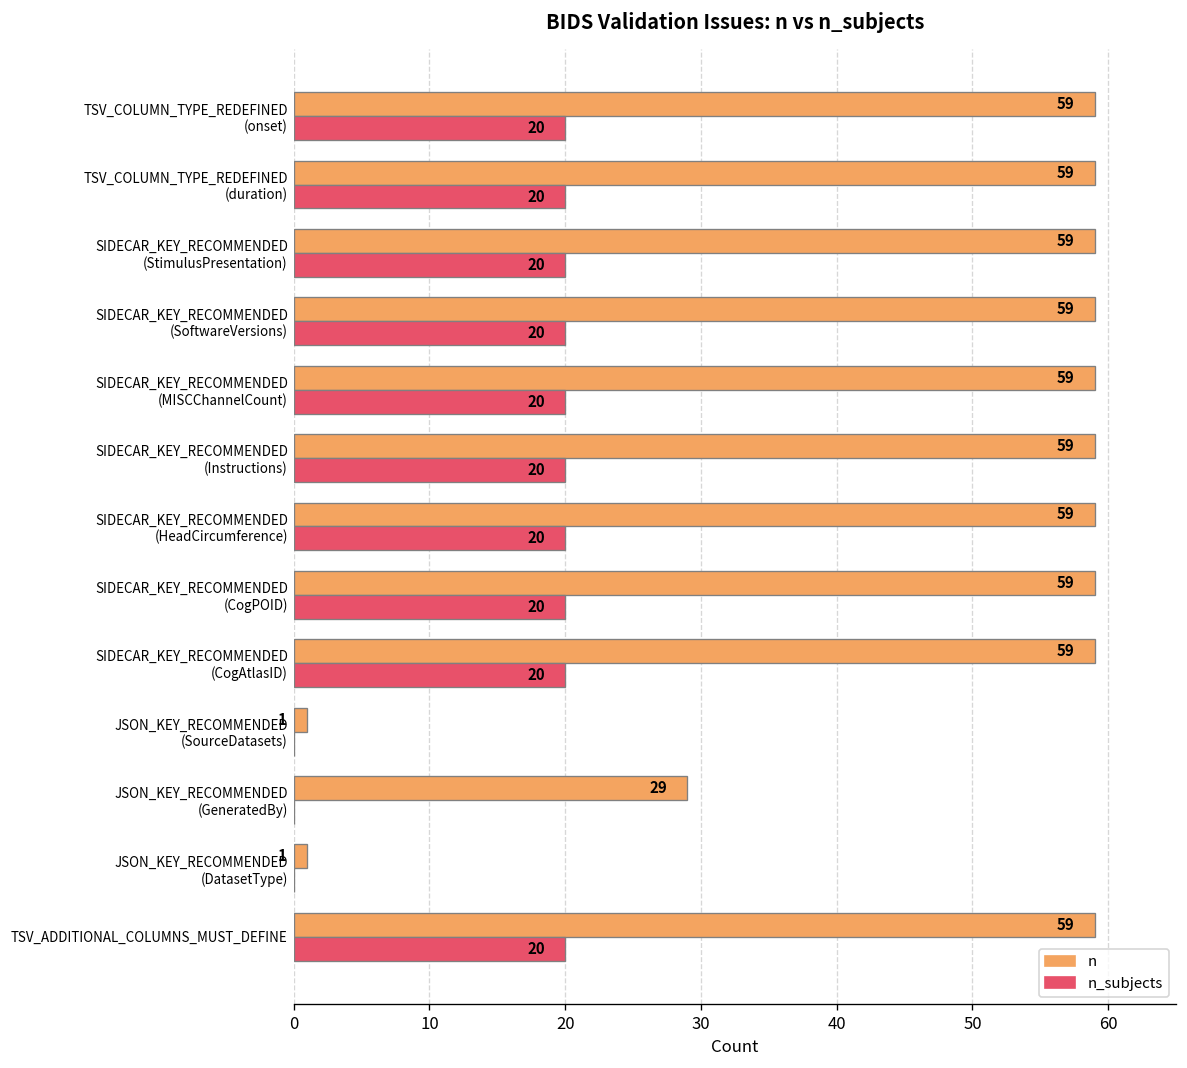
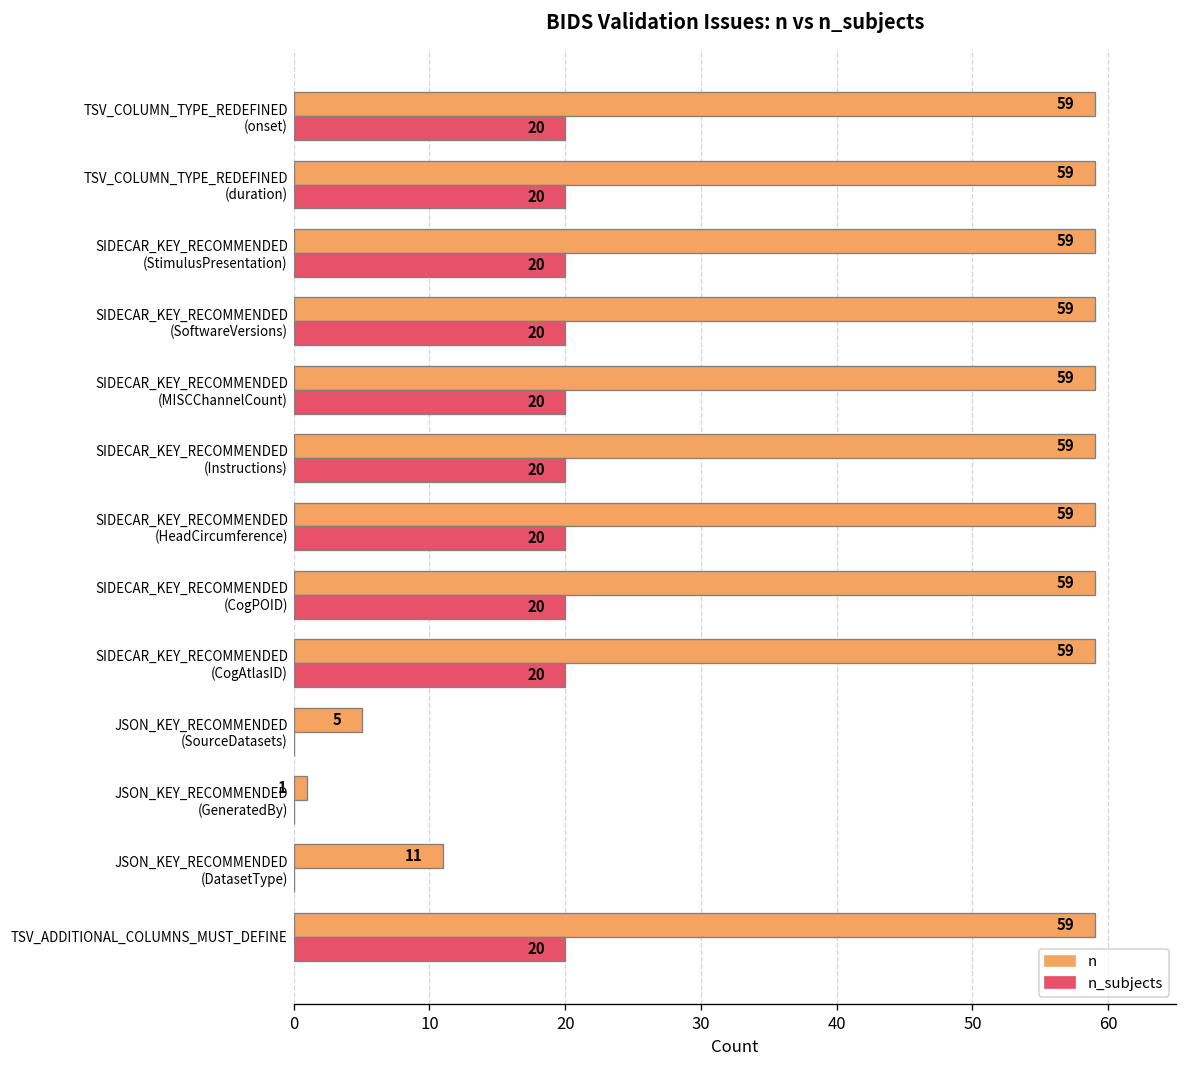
  {
    "n": {
      "TSV_COLUMN_TYPE_REDEFINED (onset)": 59,
      "TSV_COLUMN_TYPE_REDEFINED (duration)": 59,
      "SIDECAR_KEY_RECOMMENDED (StimulusPresentation)": 59,
      "SIDECAR_KEY_RECOMMENDED (SoftwareVersions)": 59,
      "SIDECAR_KEY_RECOMMENDED (MISCChannelCount)": 59,
      "SIDECAR_KEY_RECOMMENDED (Instructions)": 59,
      "SIDECAR_KEY_RECOMMENDED (HeadCircumference)": 59,
      "SIDECAR_KEY_RECOMMENDED (CogPOID)": 59,
      "SIDECAR_KEY_RECOMMENDED (CogAtlasID)": 59,
-     "JSON_KEY_RECOMMENDED (SourceDatasets)": 1,
-     "JSON_KEY_RECOMMENDED (GeneratedBy)": 29,
-     "JSON_KEY_RECOMMENDED (DatasetType)": 1,
+     "JSON_KEY_RECOMMENDED (SourceDatasets)": 5,
+     "JSON_KEY_RECOMMENDED (GeneratedBy)": 1,
+     "JSON_KEY_RECOMMENDED (DatasetType)": 11,
      "TSV_ADDITIONAL_COLUMNS_MUST_DEFINE": 59
    },
    "n_subjects": {
      "TSV_COLUMN_TYPE_REDEFINED (onset)": 20,
      "TSV_COLUMN_TYPE_REDEFINED (duration)": 20,
      "SIDECAR_KEY_RECOMMENDED (StimulusPresentation)": 20,
      "SIDECAR_KEY_RECOMMENDED (SoftwareVersions)": 20,
      "SIDECAR_KEY_RECOMMENDED (MISCChannelCount)": 20,
      "SIDECAR_KEY_RECOMMENDED (Instructions)": 20,
      "SIDECAR_KEY_RECOMMENDED (HeadCircumference)": 20,
      "SIDECAR_KEY_RECOMMENDED (CogPOID)": 20,
      "SIDECAR_KEY_RECOMMENDED (CogAtlasID)": 20,
      "TSV_ADDITIONAL_COLUMNS_MUST_DEFINE": 20
    }
  }
